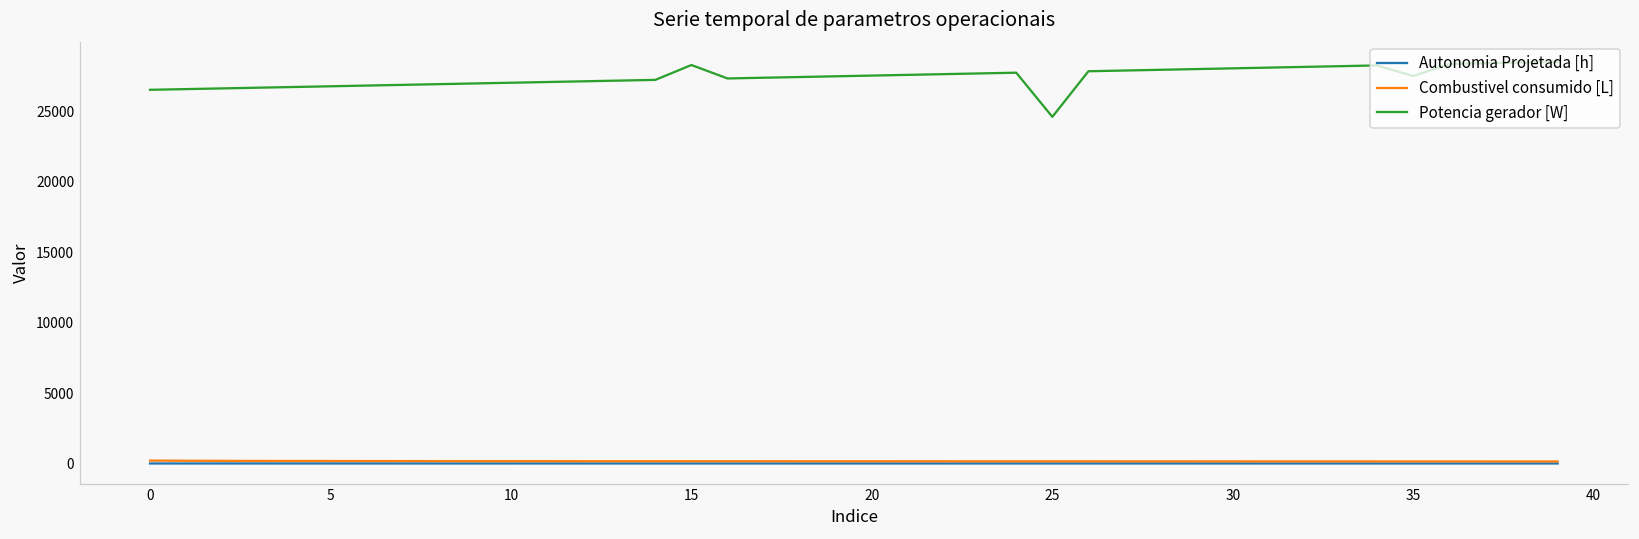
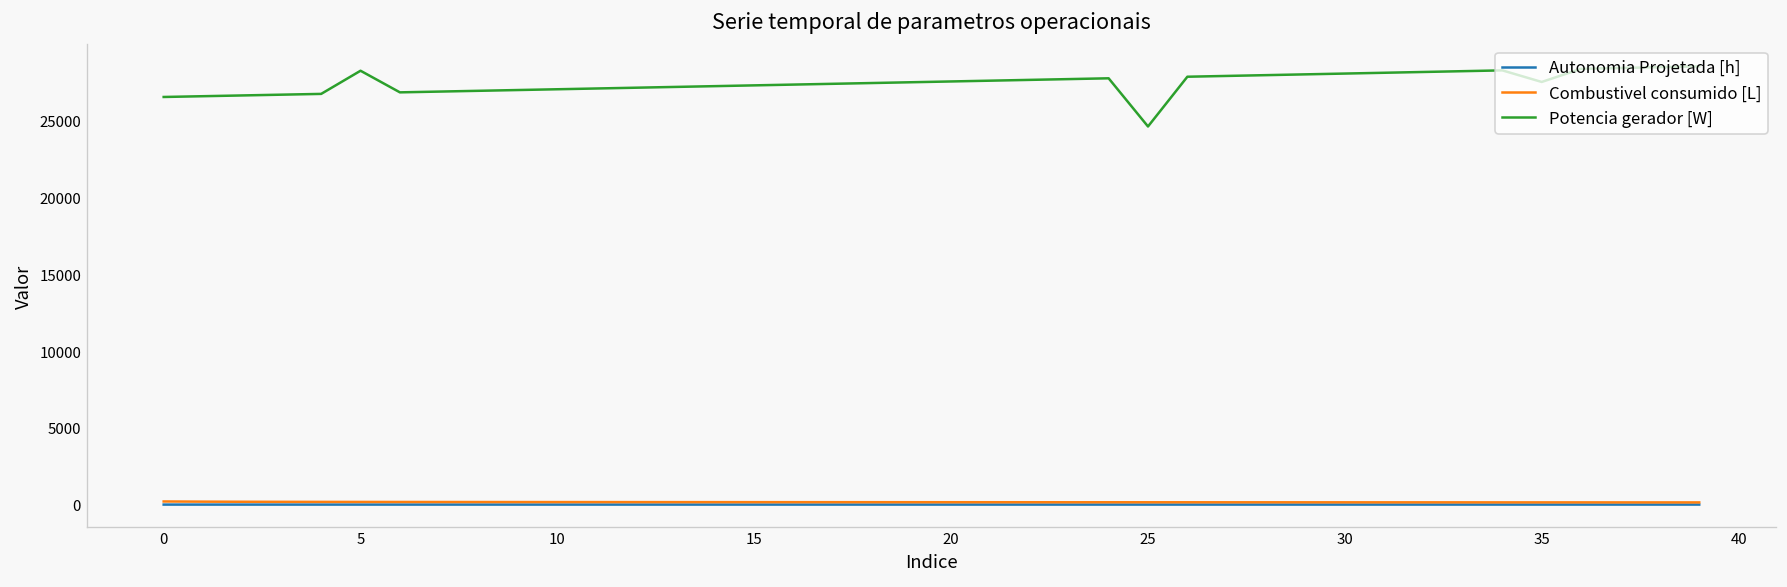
  {
    "Autonomia Projetada [h]": {
      "0": 0
    },
    "Combustivel consumido [L]": {
      "0": 200
    },
    "Potencia gerador [W]": {
      "0": 26600,
-     "5": 26800,
+     "5": 28300,
      "10": 27100,
-     "15": 28300,
+     "15": 27300,
      "20": 27600,
      "25": 24600,
      "30": 28100
    }
  }
